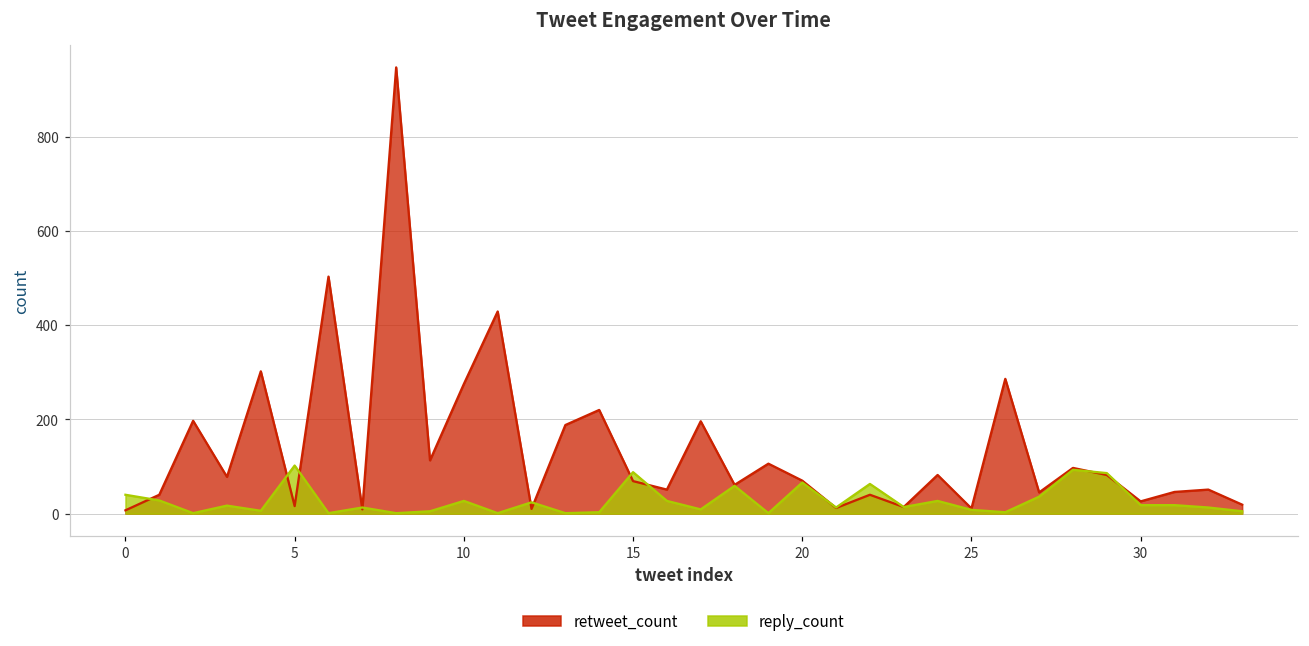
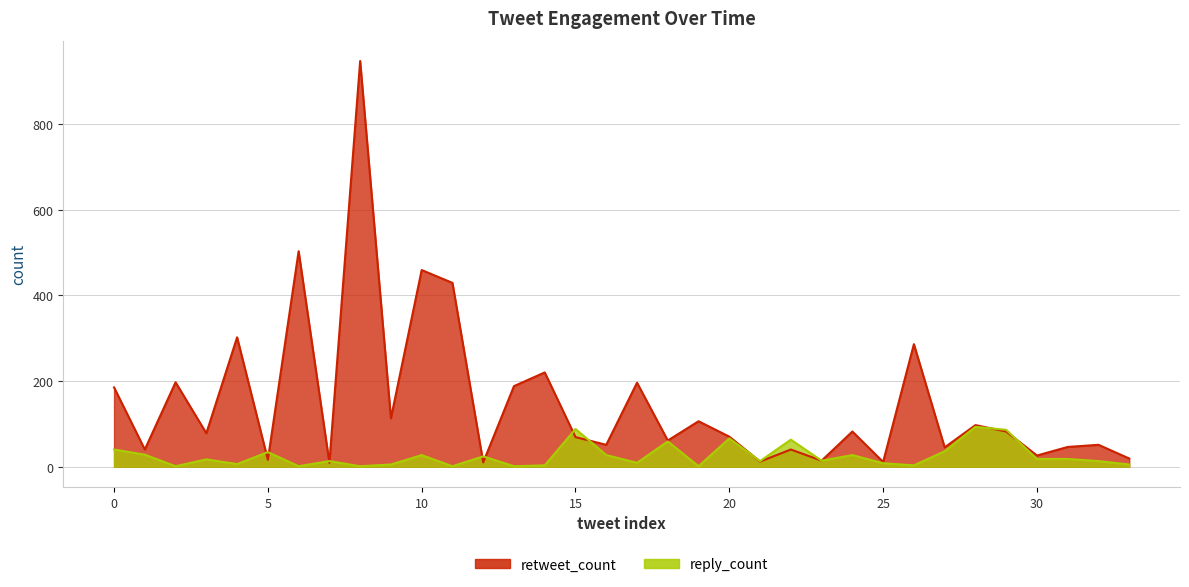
  {
    "retweet_count": {
-     "0": 10,
+     "0": 190,
      "5": 20,
-     "10": 280,
+     "10": 460,
      "15": 70,
      "30": 30
    },
    "reply_count": {
      "0": 40,
-     "5": 100,
+     "5": 30,
      "10": 30,
      "15": 90,
      "30": 20
    }
  }
